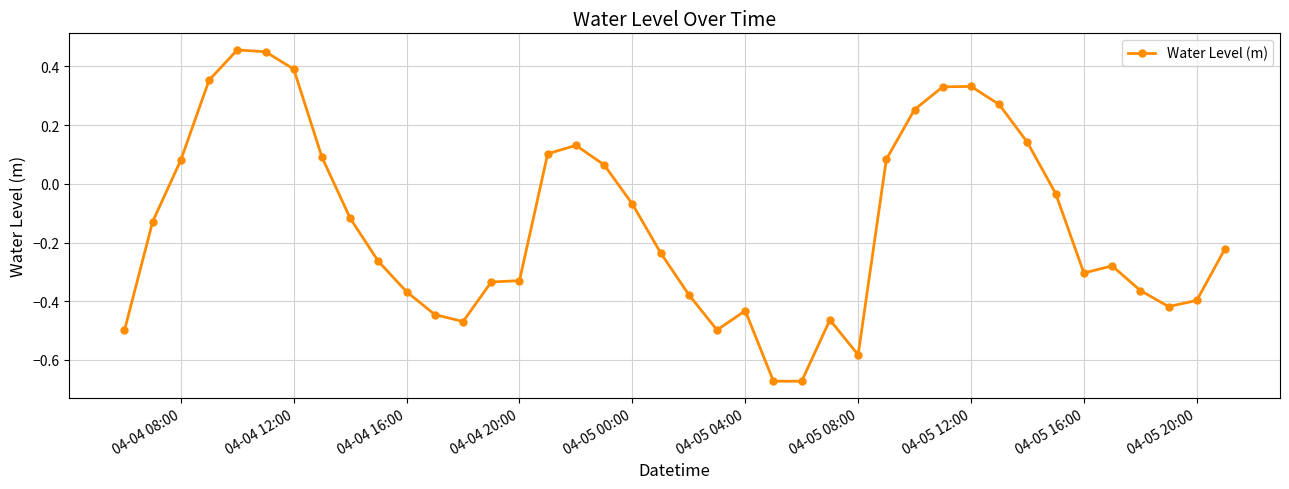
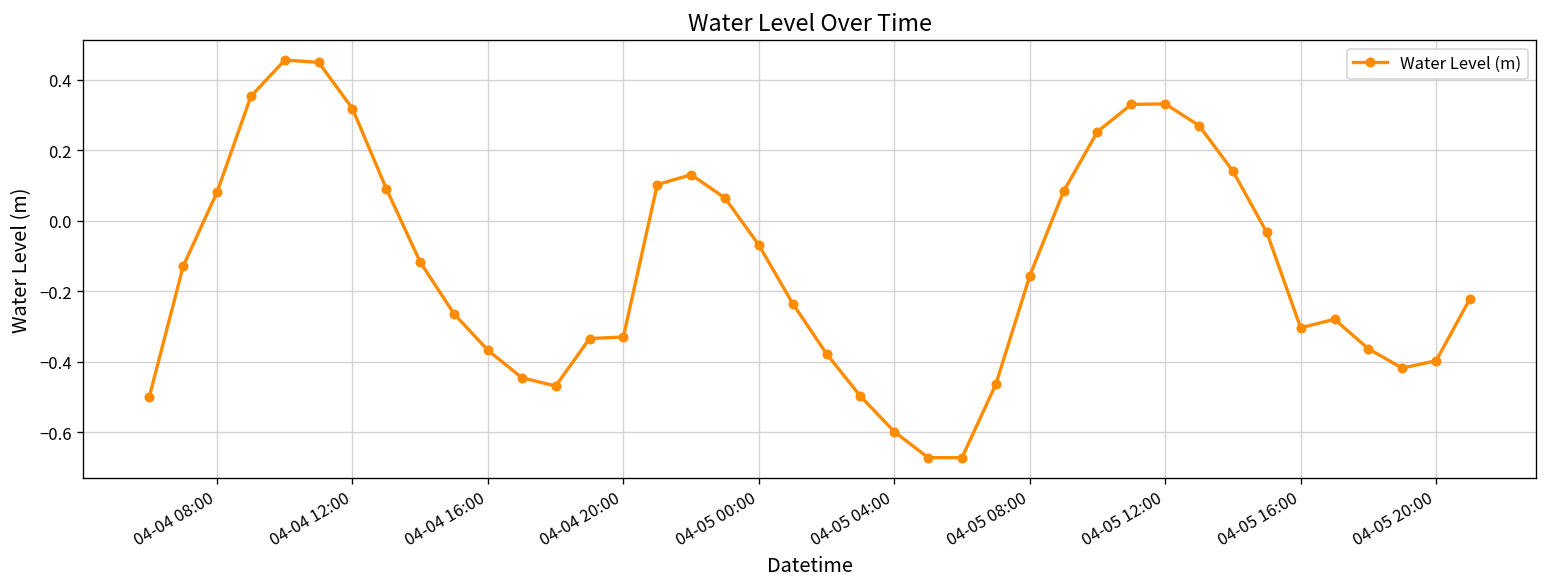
  {
    "04-04 08:00": 0.08,
-   "04-04 12:00": 0.39,
+   "04-04 12:00": 0.32,
    "04-04 16:00": -0.37,
    "04-04 20:00": -0.33,
    "04-05 00:00": -0.07,
-   "04-05 04:00": -0.43,
-   "04-05 08:00": -0.58,
+   "04-05 04:00": -0.60,
+   "04-05 08:00": -0.16,
    "04-05 12:00": 0.33,
    "04-05 16:00": -0.30,
    "04-05 20:00": -0.40
  }
